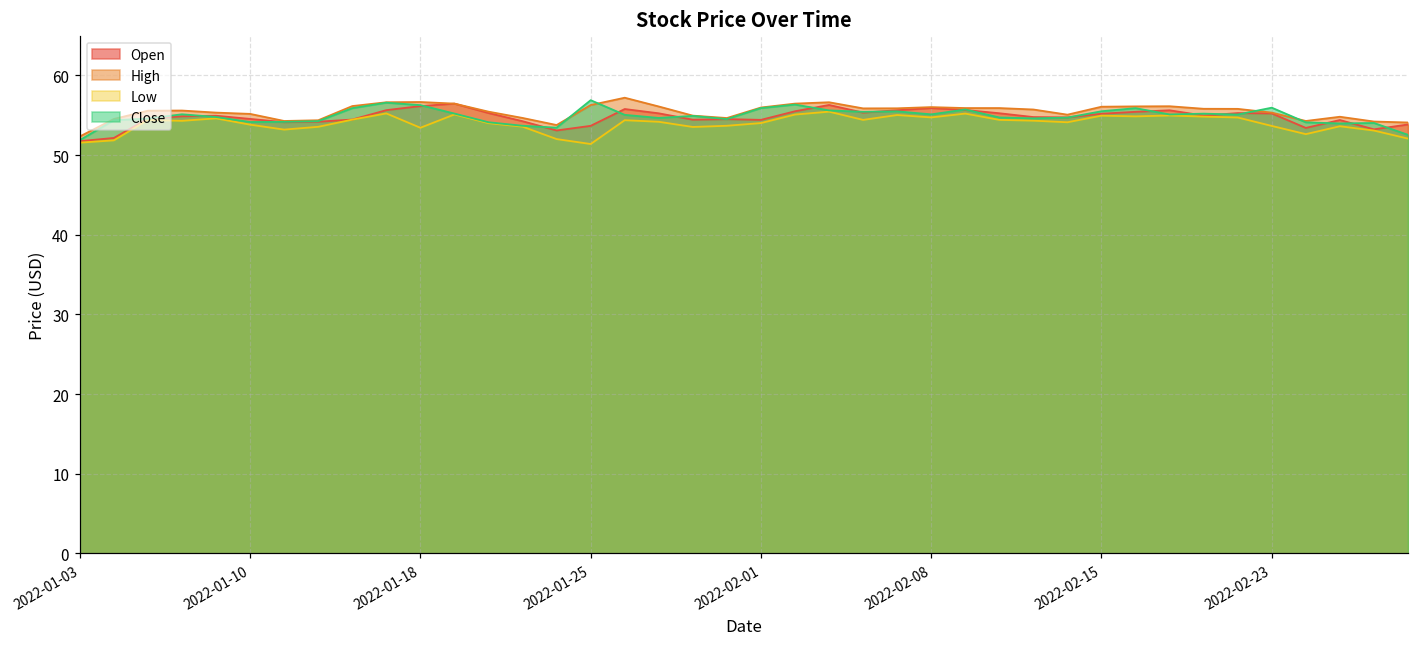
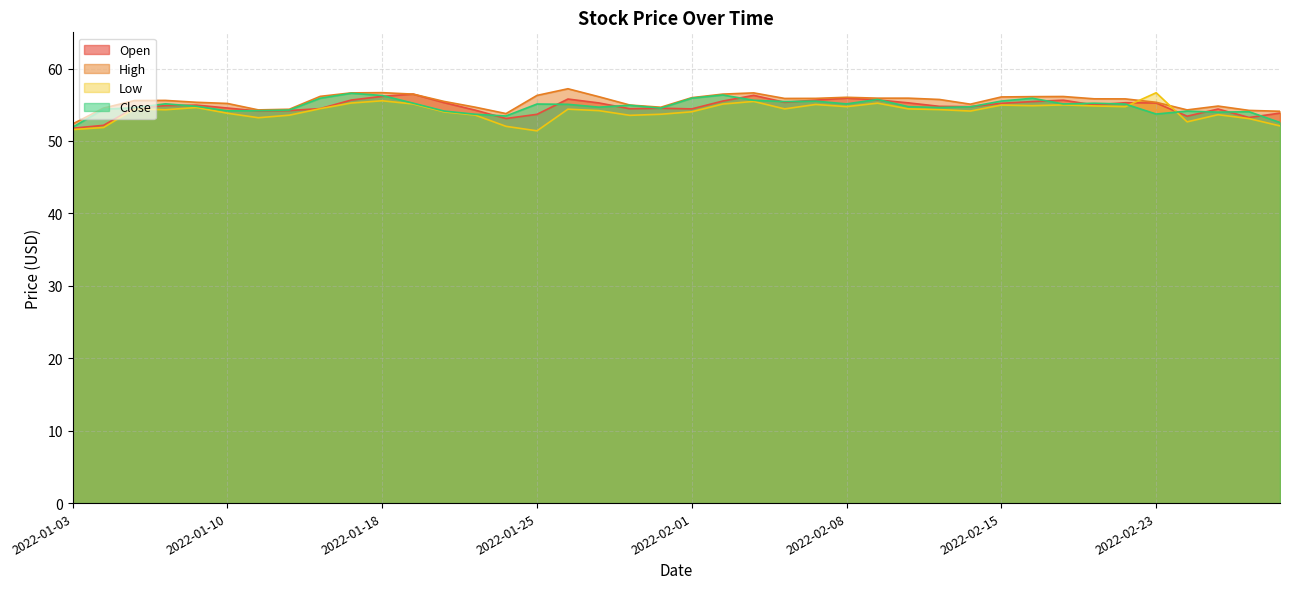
  {
    "Low": {
-     "2022-01-18": 53,
+     "2022-01-18": 56,
      "2022-01-25": 51,
      "2022-02-01": 54,
      "2022-02-08": 55,
-     "2022-02-23": 54
+     "2022-02-23": 57
    },
    "Close": {
-     "2022-01-25": 57,
+     "2022-01-25": 55,
      "2022-02-08": 55,
-     "2022-02-23": 56
+     "2022-02-23": 54
    }
  }
